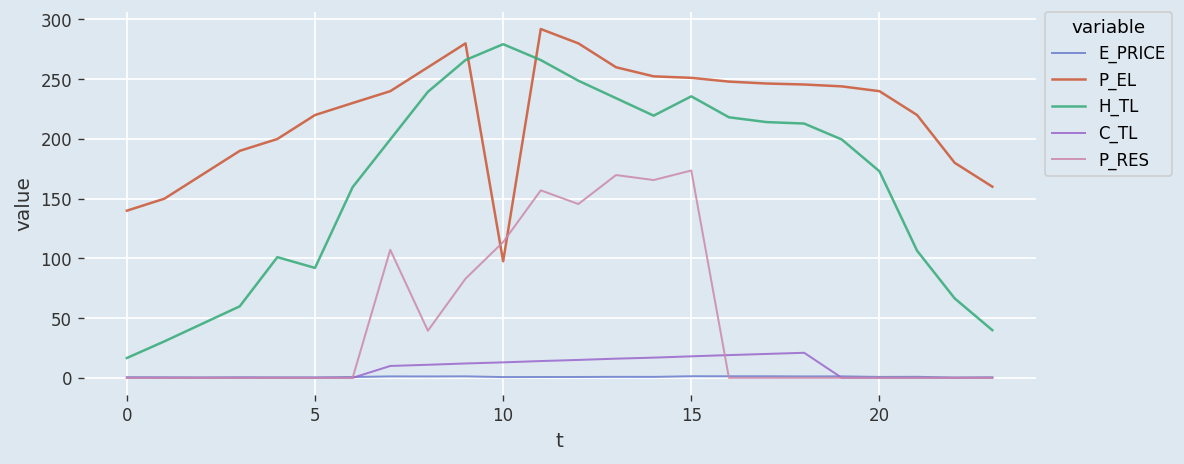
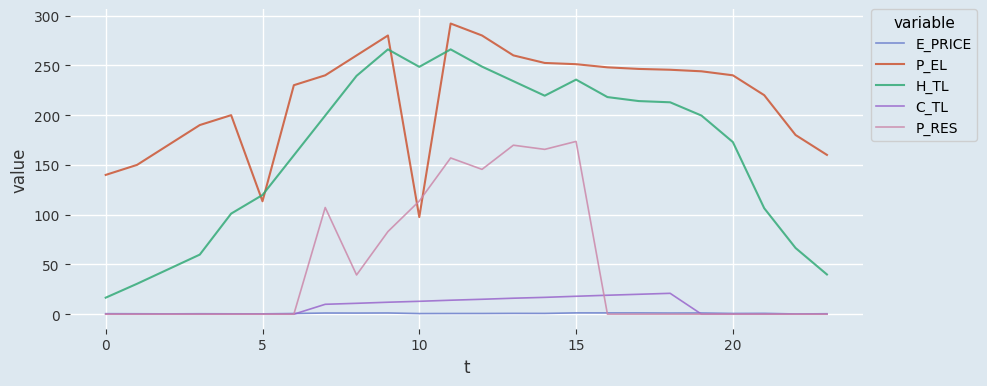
  {
    "P_EL": {
      "0": 140,
-     "5": 220,
+     "5": 110,
      "10": 100,
      "15": 250,
      "20": 240
    },
    "H_TL": {
      "0": 20,
-     "5": 90,
-     "10": 280,
+     "5": 120,
+     "10": 250,
      "15": 240,
      "20": 170
    },
    "P_RES": {
      "10": 110,
      "15": 170
    }
  }
